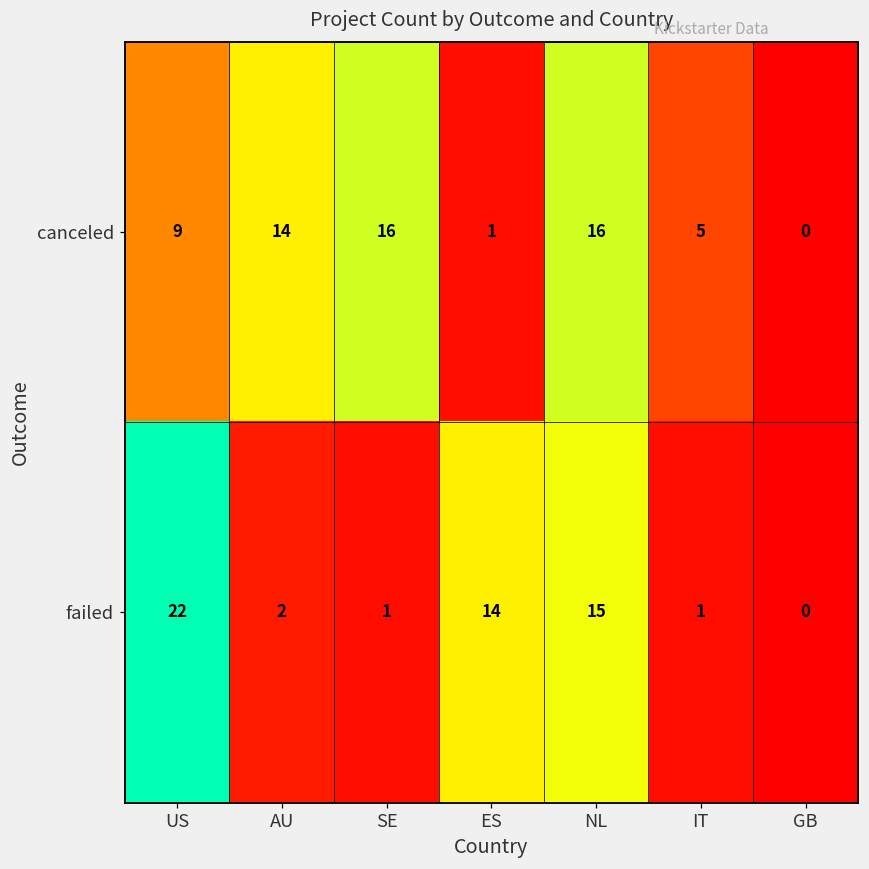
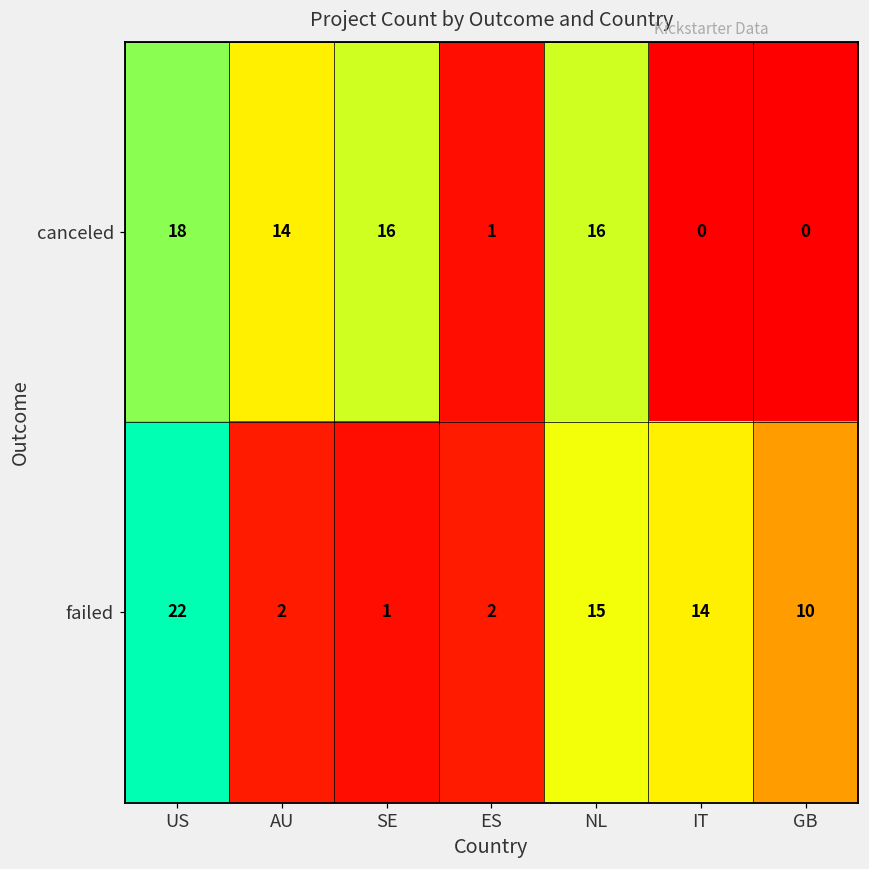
  {
    "canceled": {
-     "US": 9,
+     "US": 18,
      "AU": 14,
      "SE": 16,
      "ES": 1,
      "NL": 16,
-     "IT": 5,
+     "IT": 0,
      "GB": 0
    },
    "failed": {
      "US": 22,
      "AU": 2,
      "SE": 1,
-     "ES": 14,
+     "ES": 2,
      "NL": 15,
-     "IT": 1,
-     "GB": 0
+     "IT": 14,
+     "GB": 10
    }
  }
